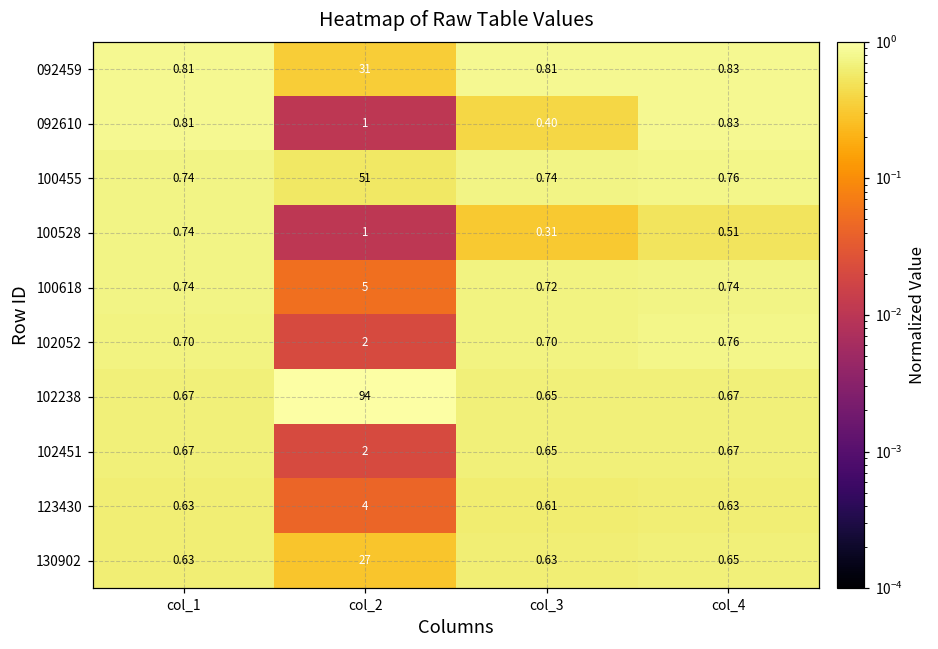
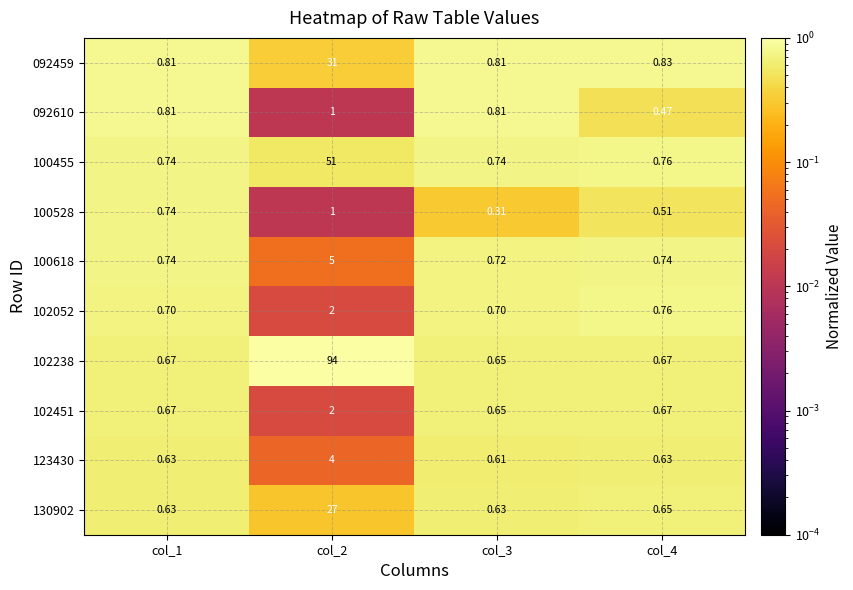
  {
    "092459": {
      "col_1": 0.81,
      "col_2": 31,
      "col_3": 0.81,
      "col_4": 0.83
    },
    "092610": {
      "col_1": 0.81,
      "col_2": 1,
-     "col_3": 0.40,
-     "col_4": 0.83
+     "col_3": 0.81,
+     "col_4": 0.47
    },
    "100455": {
      "col_1": 0.74,
      "col_2": 51,
      "col_3": 0.74,
      "col_4": 0.76
    },
    "100528": {
      "col_1": 0.74,
      "col_2": 1,
      "col_3": 0.31,
      "col_4": 0.51
    },
    "100618": {
      "col_1": 0.74,
      "col_2": 5,
      "col_3": 0.72,
      "col_4": 0.74
    },
    "102052": {
      "col_1": 0.70,
      "col_2": 2,
      "col_3": 0.70,
      "col_4": 0.76
    },
    "102238": {
      "col_1": 0.67,
      "col_2": 94,
      "col_3": 0.65,
      "col_4": 0.67
    },
    "102451": {
      "col_1": 0.67,
      "col_2": 2,
      "col_3": 0.65,
      "col_4": 0.67
    },
    "123430": {
      "col_1": 0.63,
      "col_2": 4,
      "col_3": 0.61,
      "col_4": 0.63
    },
    "130902": {
      "col_1": 0.63,
      "col_2": 27,
      "col_3": 0.63,
      "col_4": 0.65
    }
  }
